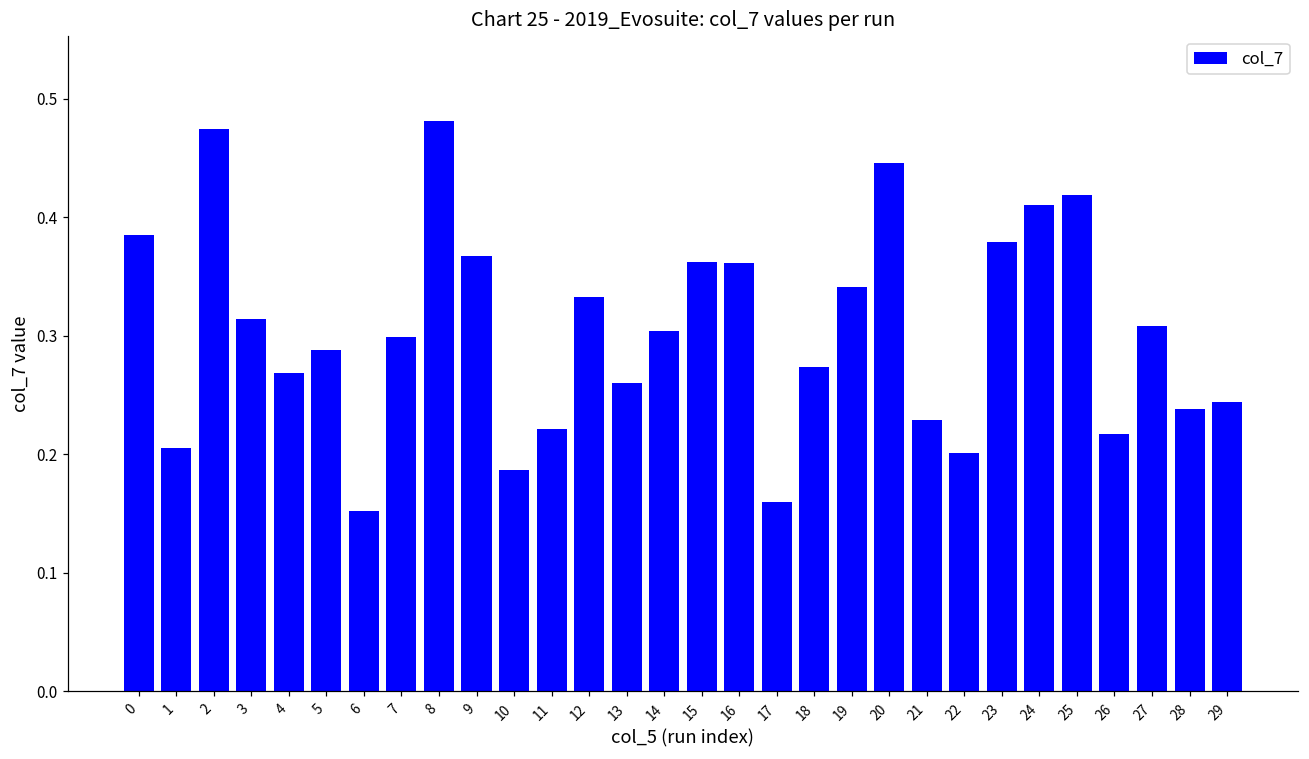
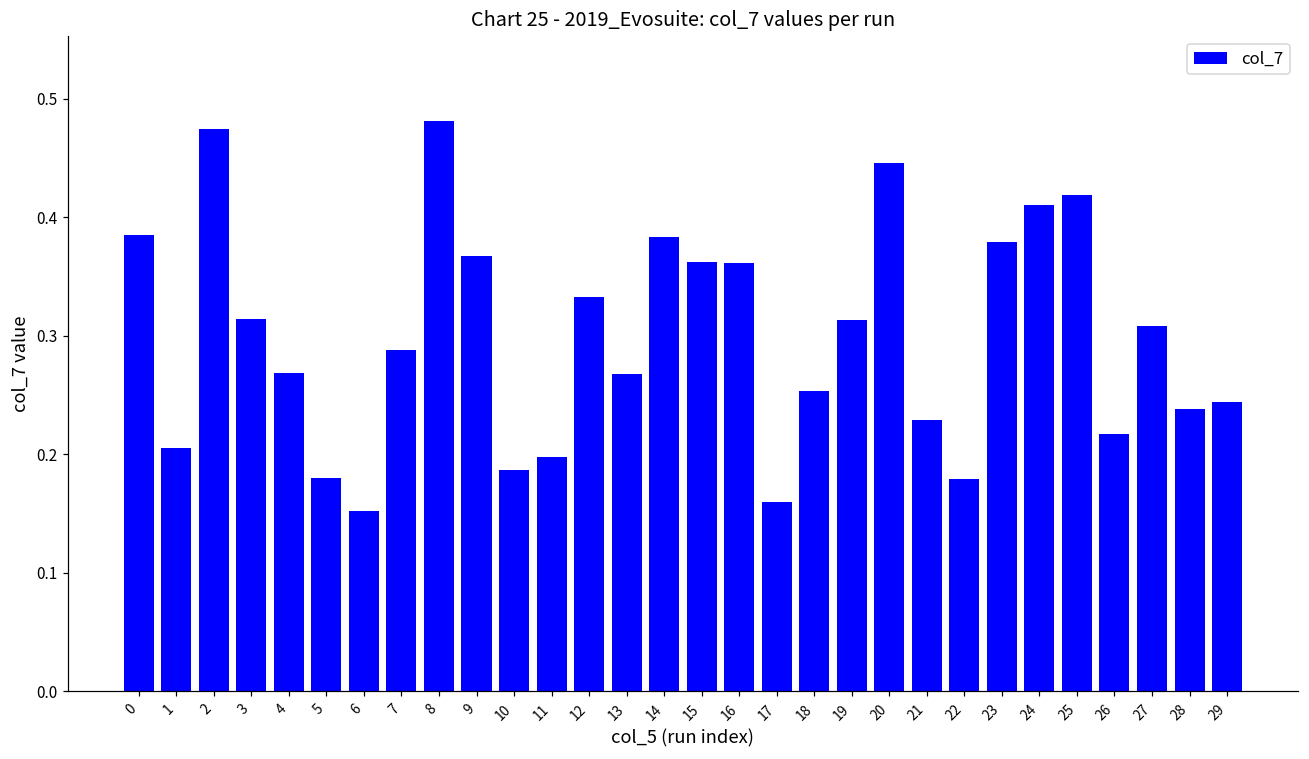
  {
    "0": 0.385,
    "1": 0.205,
    "2": 0.474,
    "3": 0.314,
    "4": 0.269,
-   "5": 0.288,
+   "5": 0.180,
    "6": 0.152,
-   "7": 0.299,
+   "7": 0.288,
    "8": 0.481,
    "9": 0.367,
    "10": 0.187,
-   "11": 0.221,
+   "11": 0.198,
    "12": 0.333,
-   "13": 0.260,
-   "14": 0.304,
+   "13": 0.268,
+   "14": 0.383,
    "15": 0.362,
    "16": 0.361,
    "17": 0.160,
-   "18": 0.274,
-   "19": 0.341,
+   "18": 0.253,
+   "19": 0.313,
    "20": 0.446,
    "21": 0.229,
-   "22": 0.201,
+   "22": 0.179,
    "23": 0.379,
    "24": 0.410,
    "25": 0.419,
    "26": 0.217,
    "27": 0.308,
    "28": 0.238,
    "29": 0.244
  }
